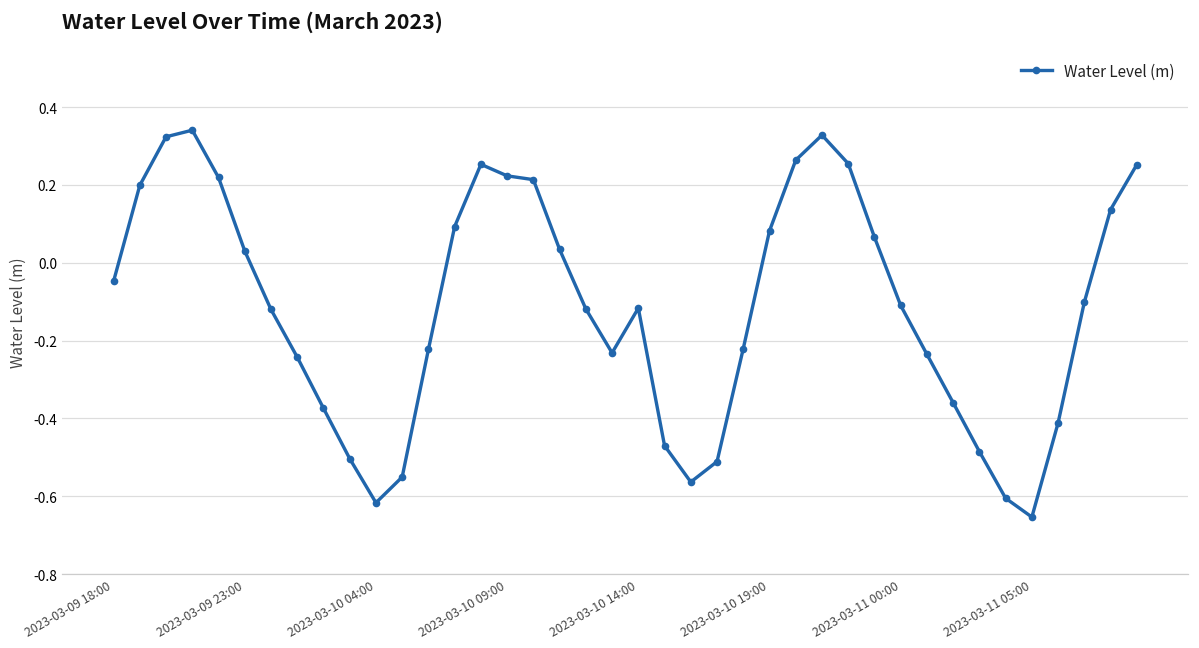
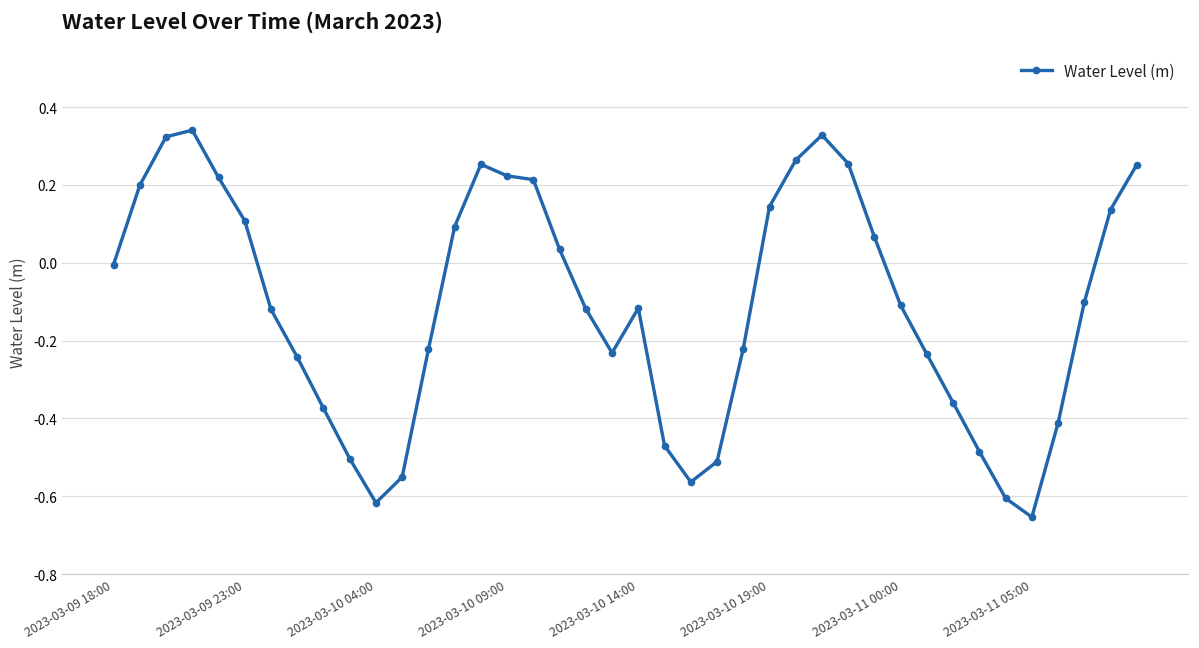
  {
-   "2023-03-09 18:00": -0.05,
-   "2023-03-09 23:00": 0.03,
+   "2023-03-09 18:00": 0.00,
+   "2023-03-09 23:00": 0.11,
    "2023-03-10 04:00": -0.62,
    "2023-03-10 09:00": 0.22,
    "2023-03-10 14:00": -0.12,
-   "2023-03-10 19:00": 0.08,
+   "2023-03-10 19:00": 0.14,
    "2023-03-11 00:00": -0.11,
    "2023-03-11 05:00": -0.65
  }
